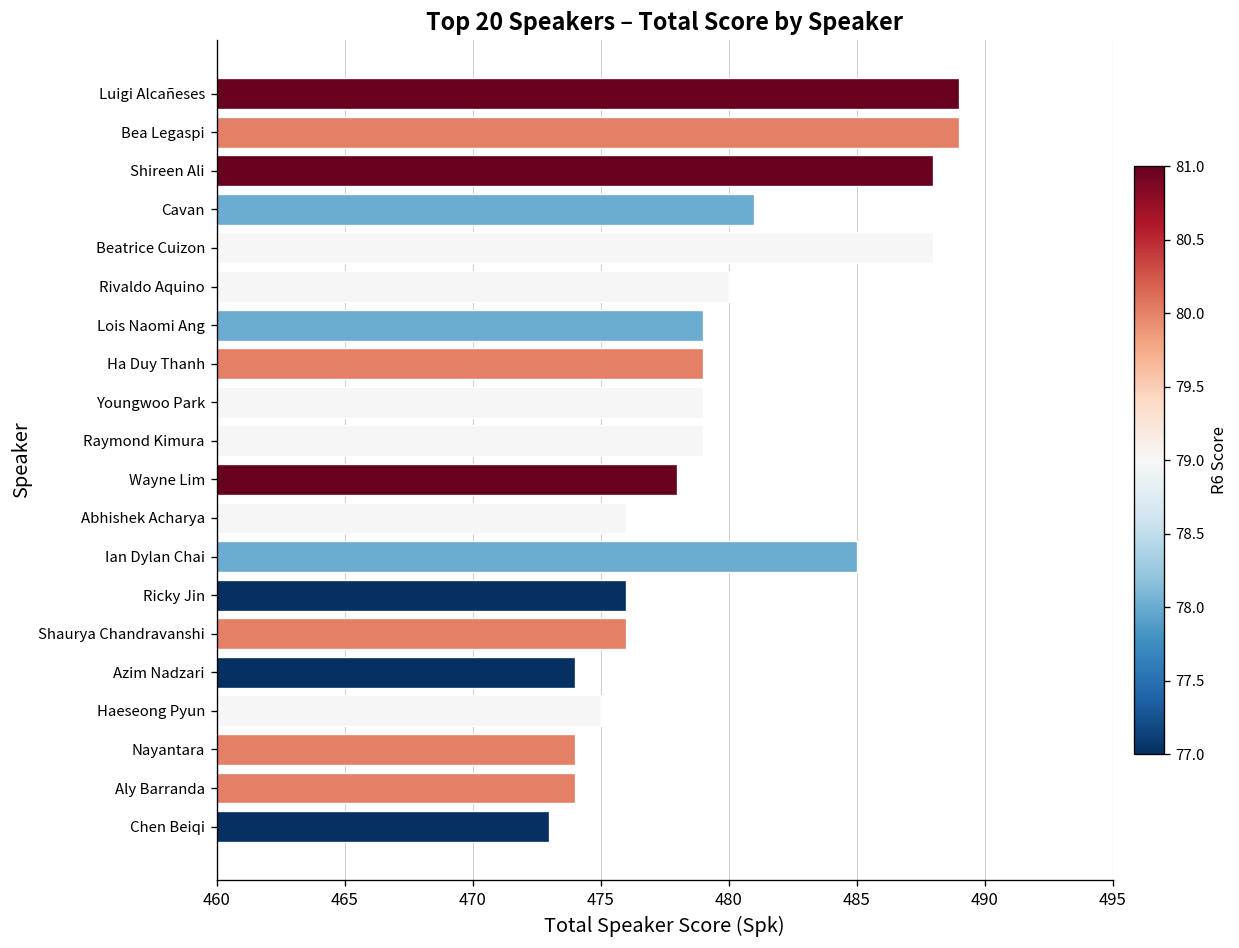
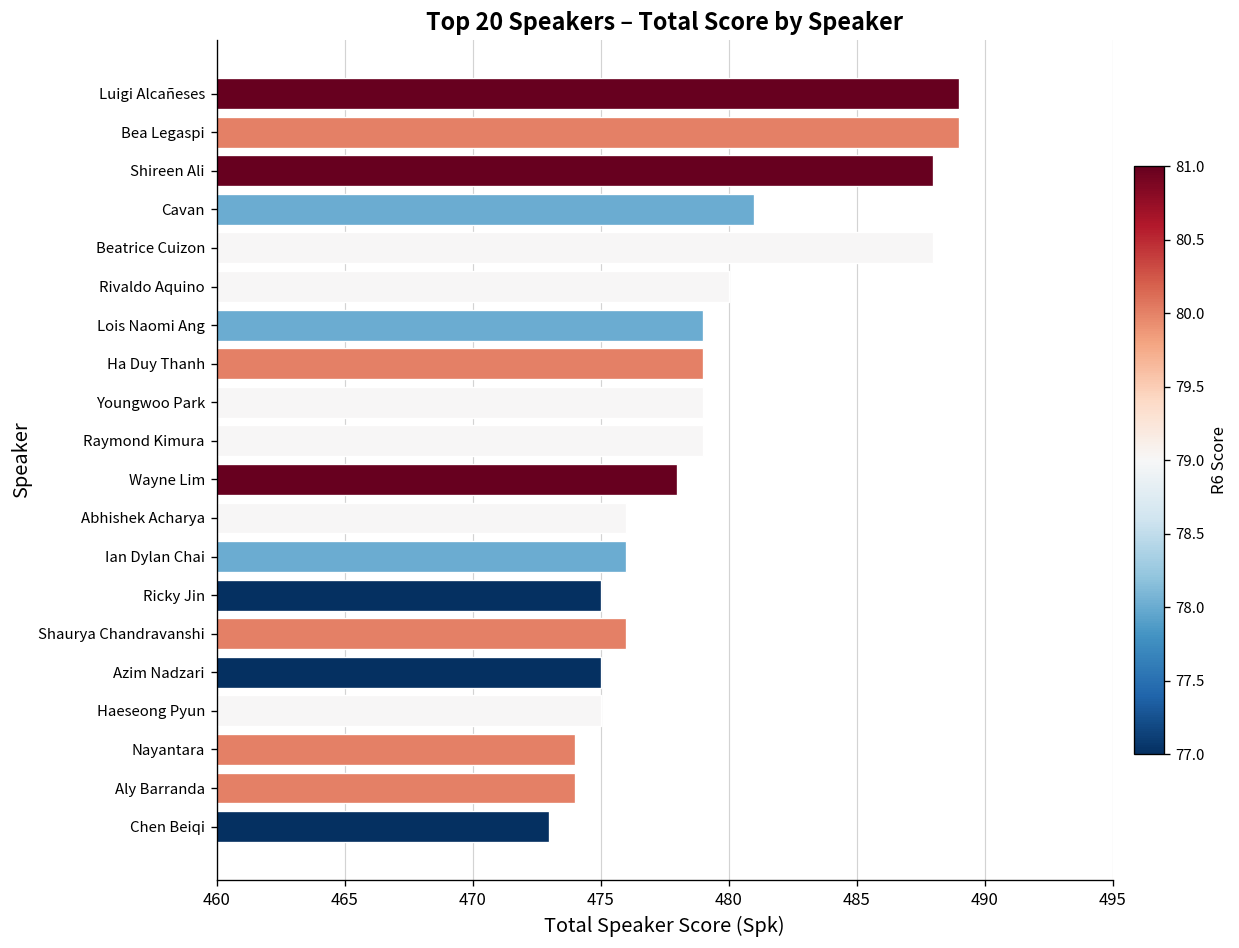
  {
    "Luigi Alcañeses": 489,
    "Bea Legaspi": 489,
    "Shireen Ali": 488,
    "Cavan": 481,
    "Beatrice Cuizon": 488,
    "Rivaldo Aquino": 480,
    "Lois Naomi Ang": 479,
    "Ha Duy Thanh": 479,
    "Youngwoo Park": 479,
    "Raymond Kimura": 479,
    "Wayne Lim": 478,
    "Abhishek Acharya": 476,
-   "Ian Dylan Chai": 485,
-   "Ricky Jin": 476,
+   "Ian Dylan Chai": 476,
+   "Ricky Jin": 475,
    "Shaurya Chandravanshi": 476,
-   "Azim Nadzari": 474,
+   "Azim Nadzari": 475,
    "Haeseong Pyun": 475,
    "Nayantara": 474,
    "Aly Barranda": 474,
    "Chen Beiqi": 473
  }
